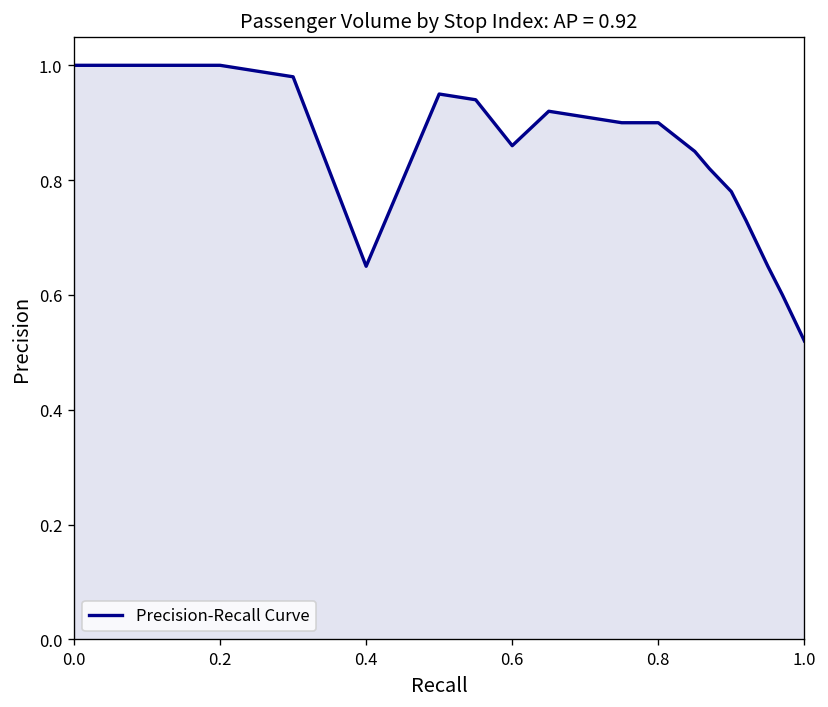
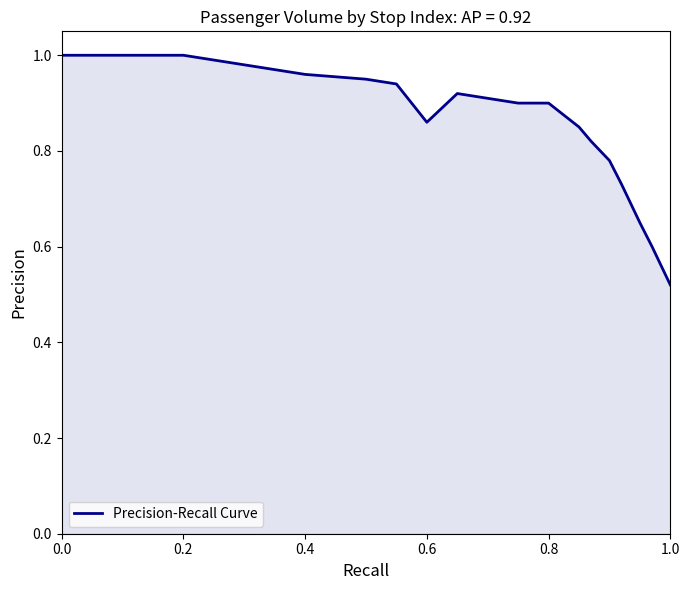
  {
    "0.0": 1.00,
    "0.2": 1.00,
-   "0.4": 0.65,
+   "0.4": 0.96,
    "0.6": 0.86,
    "0.8": 0.90,
    "1.0": 0.52
  }
